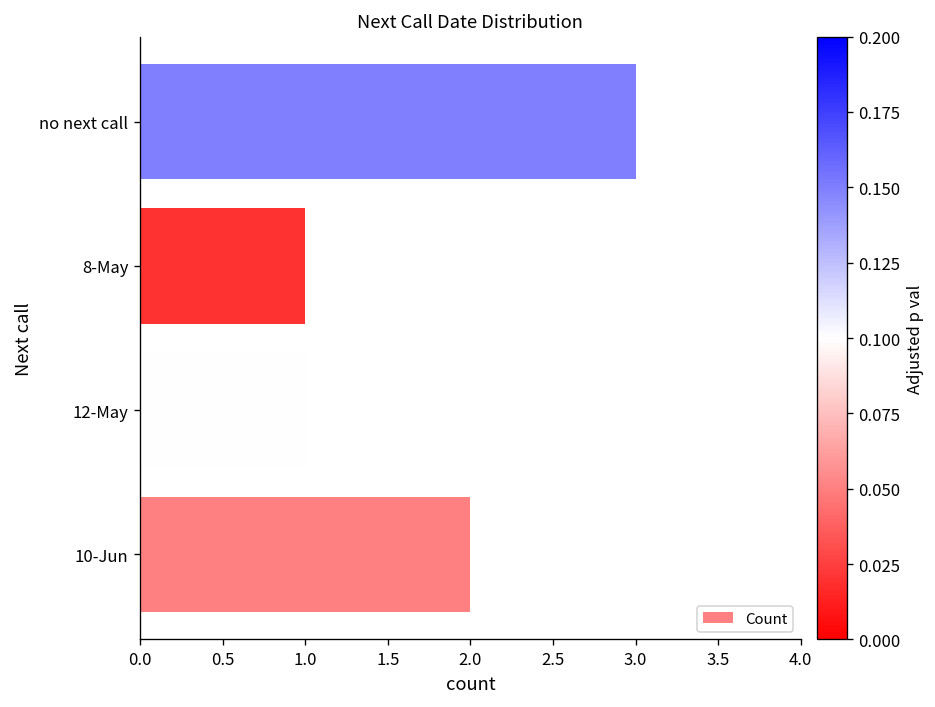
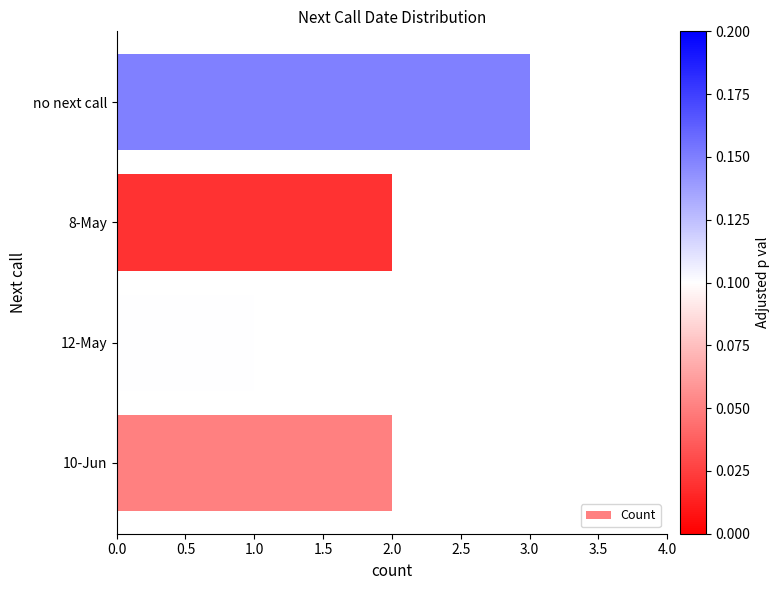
  {
    "no next call": 3,
-   "8-May": 1,
+   "8-May": 2,
    "12-May": 1,
    "10-Jun": 2
  }
